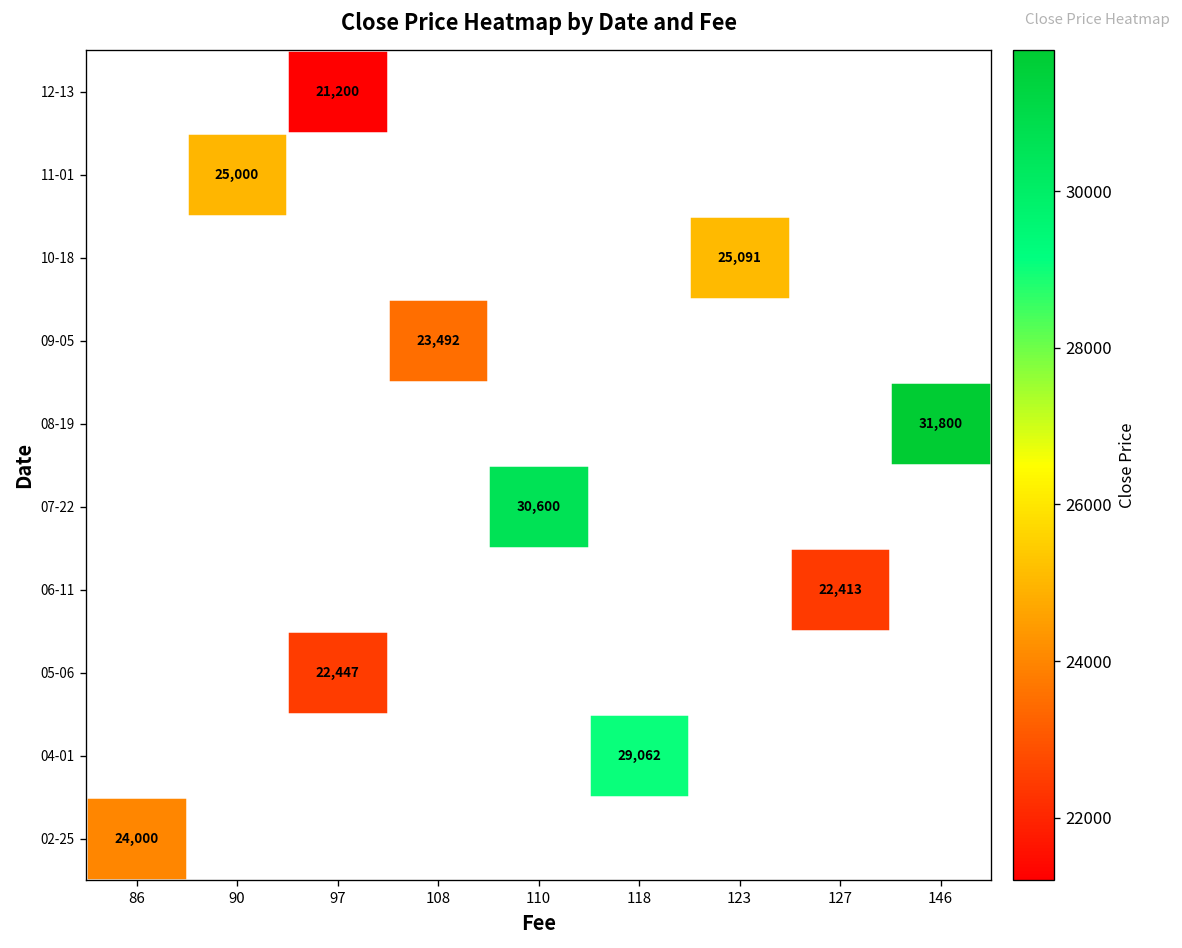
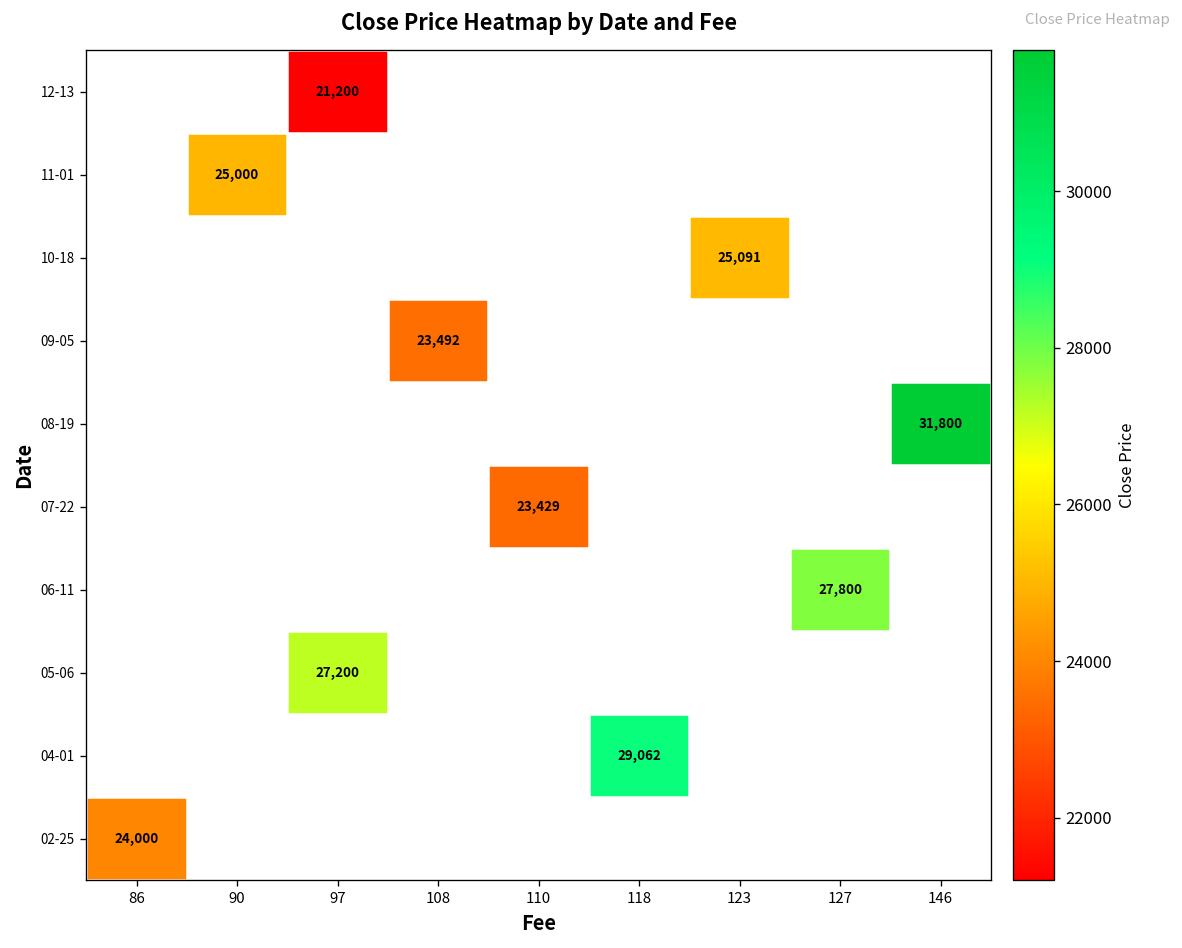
  {
    "12-13": {
      "97": "21,200"
    },
    "11-01": {
      "90": "25,000"
    },
    "10-18": {
      "123": "25,091"
    },
    "09-05": {
      "108": "23,492"
    },
    "08-19": {
      "146": "31,800"
    },
    "07-22": {
-     "110": "30,600"
+     "110": "23,429"
    },
    "06-11": {
-     "127": "22,413"
+     "127": "27,800"
    },
    "05-06": {
-     "97": "22,447"
+     "97": "27,200"
    },
    "04-01": {
      "118": "29,062"
    },
    "02-25": {
      "86": "24,000"
    }
  }
